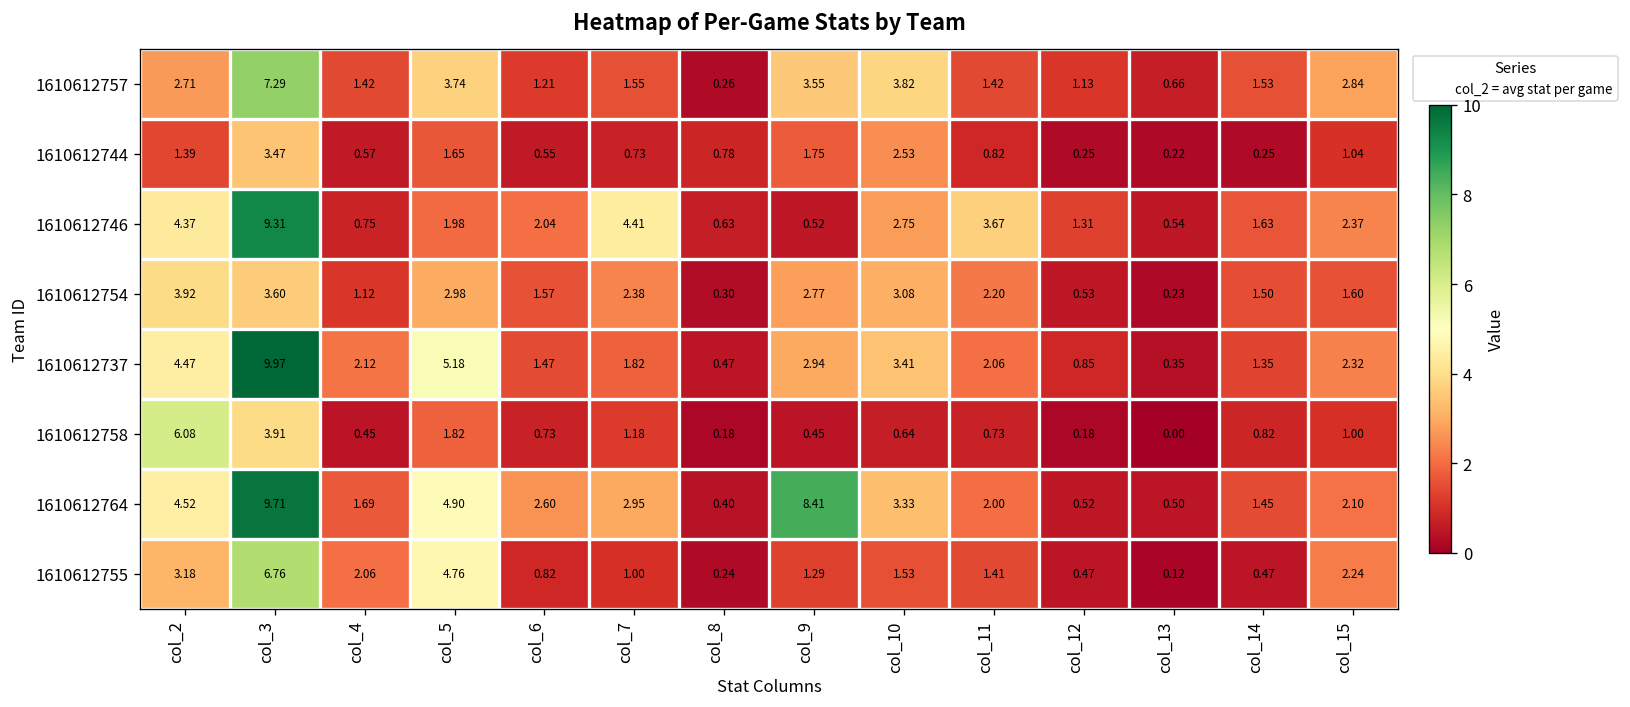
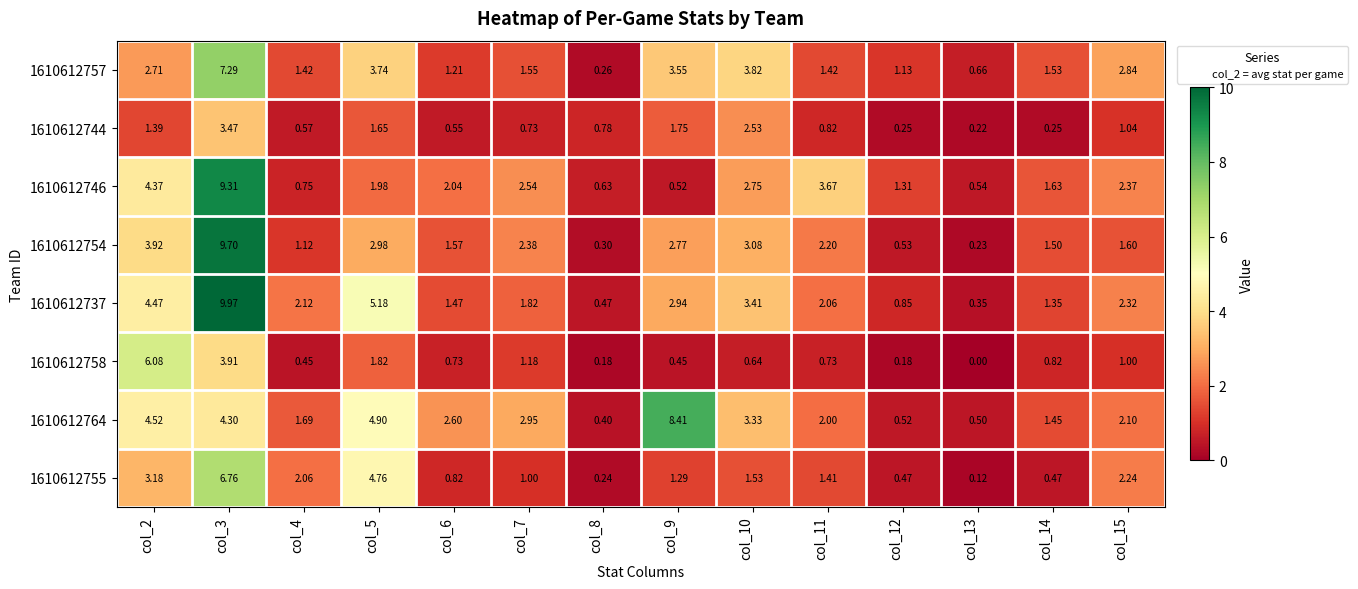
  {
    "1610612757": {
      "col_2": 2.71,
      "col_3": 7.29,
      "col_4": 1.42,
      "col_5": 3.74,
      "col_6": 1.21,
      "col_7": 1.55,
      "col_8": 0.26,
      "col_9": 3.55,
      "col_10": 3.82,
      "col_11": 1.42,
      "col_12": 1.13,
      "col_13": 0.66,
      "col_14": 1.53,
      "col_15": 2.84
    },
    "1610612744": {
      "col_2": 1.39,
      "col_3": 3.47,
      "col_4": 0.57,
      "col_5": 1.65,
      "col_6": 0.55,
      "col_7": 0.73,
      "col_8": 0.78,
      "col_9": 1.75,
      "col_10": 2.53,
      "col_11": 0.82,
      "col_12": 0.25,
      "col_13": 0.22,
      "col_14": 0.25,
      "col_15": 1.04
    },
    "1610612746": {
      "col_2": 4.37,
      "col_3": 9.31,
      "col_4": 0.75,
      "col_5": 1.98,
      "col_6": 2.04,
-     "col_7": 4.41,
+     "col_7": 2.54,
      "col_8": 0.63,
      "col_9": 0.52,
      "col_10": 2.75,
      "col_11": 3.67,
      "col_12": 1.31,
      "col_13": 0.54,
      "col_14": 1.63,
      "col_15": 2.37
    },
    "1610612754": {
      "col_2": 3.92,
-     "col_3": 3.60,
+     "col_3": 9.70,
      "col_4": 1.12,
      "col_5": 2.98,
      "col_6": 1.57,
      "col_7": 2.38,
      "col_8": 0.30,
      "col_9": 2.77,
      "col_10": 3.08,
      "col_11": 2.20,
      "col_12": 0.53,
      "col_13": 0.23,
      "col_14": 1.50,
      "col_15": 1.60
    },
    "1610612737": {
      "col_2": 4.47,
      "col_3": 9.97,
      "col_4": 2.12,
      "col_5": 5.18,
      "col_6": 1.47,
      "col_7": 1.82,
      "col_8": 0.47,
      "col_9": 2.94,
      "col_10": 3.41,
      "col_11": 2.06,
      "col_12": 0.85,
      "col_13": 0.35,
      "col_14": 1.35,
      "col_15": 2.32
    },
    "1610612758": {
      "col_2": 6.08,
      "col_3": 3.91,
      "col_4": 0.45,
      "col_5": 1.82,
      "col_6": 0.73,
      "col_7": 1.18,
      "col_8": 0.18,
      "col_9": 0.45,
      "col_10": 0.64,
      "col_11": 0.73,
      "col_12": 0.18,
      "col_13": 0.00,
      "col_14": 0.82,
      "col_15": 1.00
    },
    "1610612764": {
      "col_2": 4.52,
-     "col_3": 9.71,
+     "col_3": 4.30,
      "col_4": 1.69,
      "col_5": 4.90,
      "col_6": 2.60,
      "col_7": 2.95,
      "col_8": 0.40,
      "col_9": 8.41,
      "col_10": 3.33,
      "col_11": 2.00,
      "col_12": 0.52,
      "col_13": 0.50,
      "col_14": 1.45,
      "col_15": 2.10
    },
    "1610612755": {
      "col_2": 3.18,
      "col_3": 6.76,
      "col_4": 2.06,
      "col_5": 4.76,
      "col_6": 0.82,
      "col_7": 1.00,
      "col_8": 0.24,
      "col_9": 1.29,
      "col_10": 1.53,
      "col_11": 1.41,
      "col_12": 0.47,
      "col_13": 0.12,
      "col_14": 0.47,
      "col_15": 2.24
    }
  }
